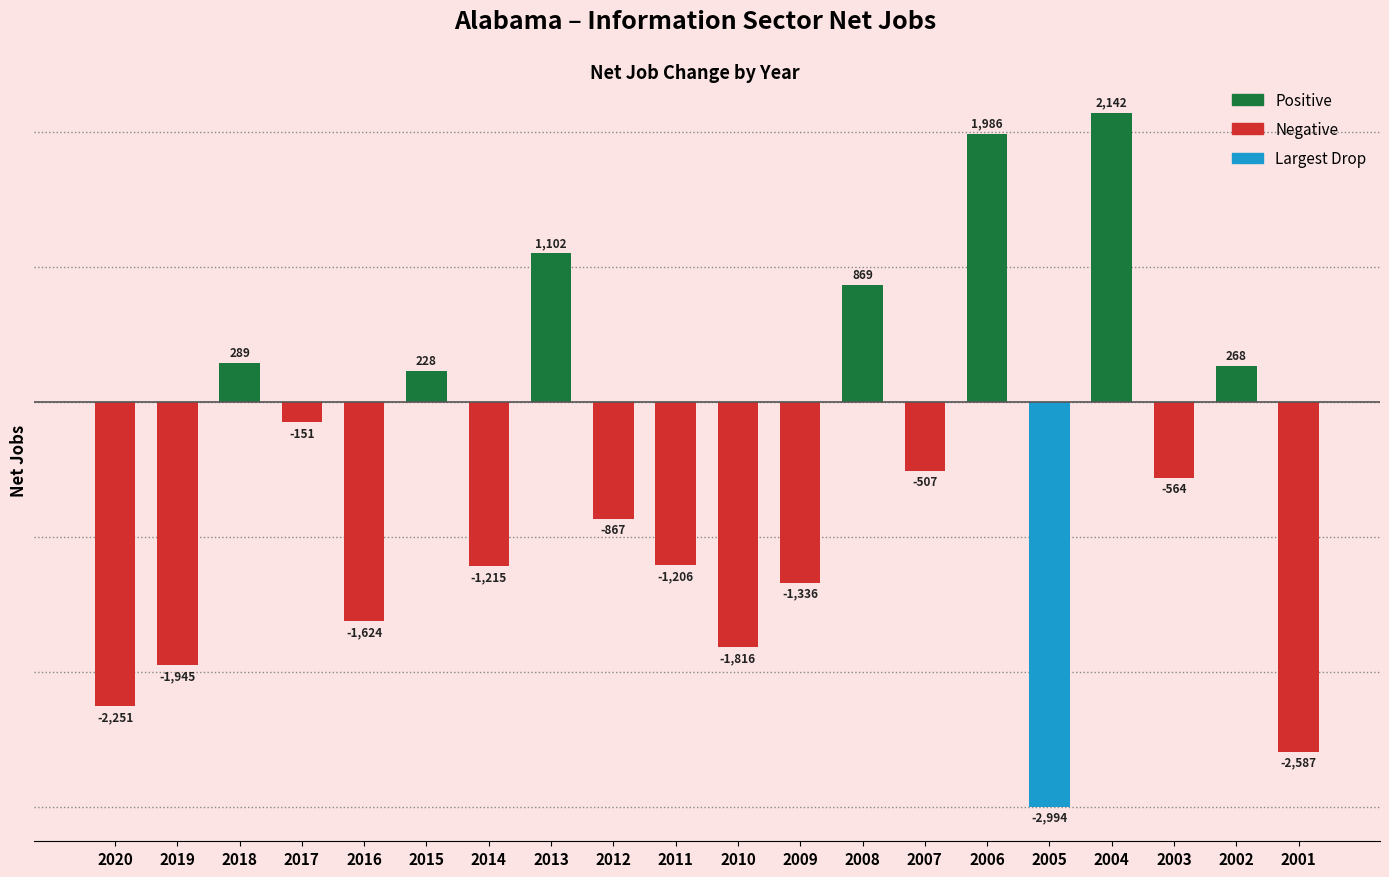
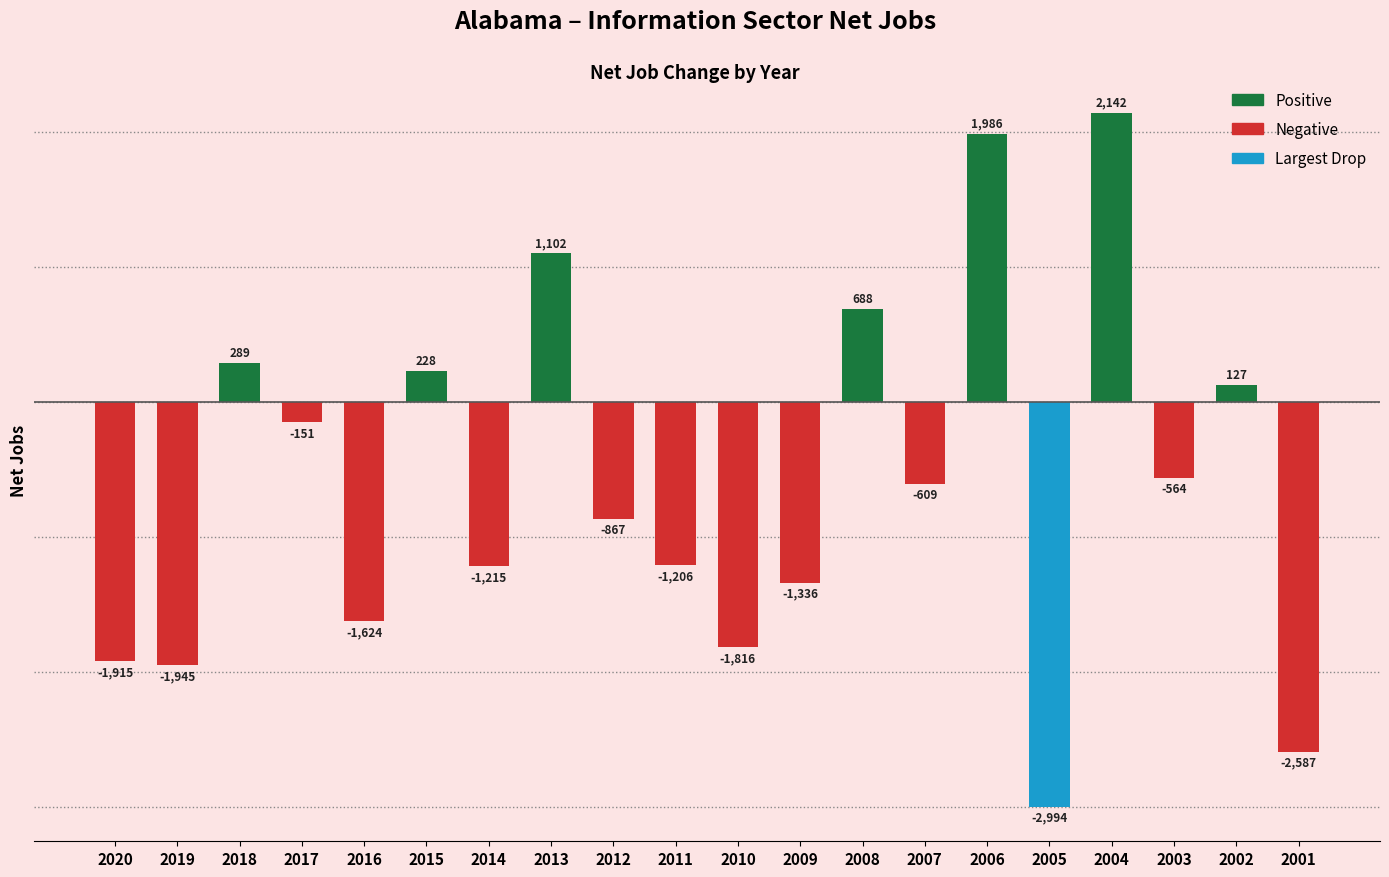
  {
-   "2020": "-2,251",
+   "2020": "-1,915",
    "2019": "-1,945",
    "2018": "289",
    "2017": "-151",
    "2016": "-1,624",
    "2015": "228",
    "2014": "-1,215",
    "2013": "1,102",
    "2012": "-867",
    "2011": "-1,206",
    "2010": "-1,816",
    "2009": "-1,336",
-   "2008": "869",
-   "2007": "-507",
+   "2008": "688",
+   "2007": "-609",
    "2006": "1,986",
    "2005": "-2,994",
    "2004": "2,142",
    "2003": "-564",
-   "2002": "268",
+   "2002": "127",
    "2001": "-2,587"
  }
